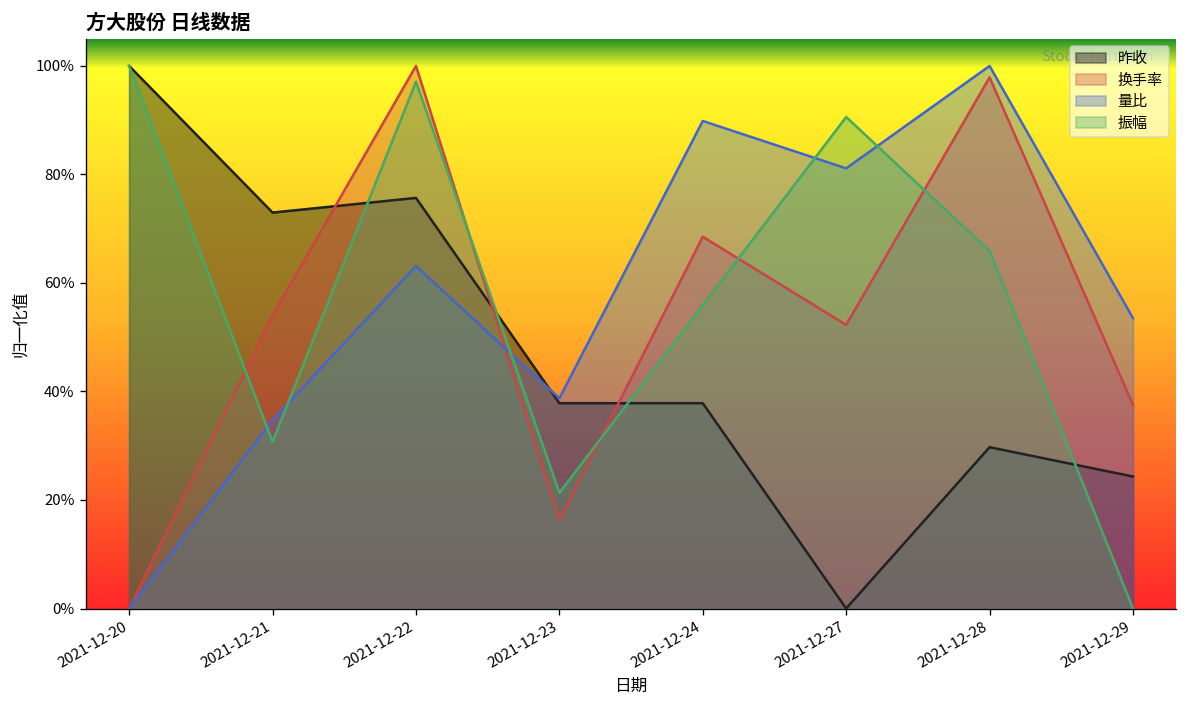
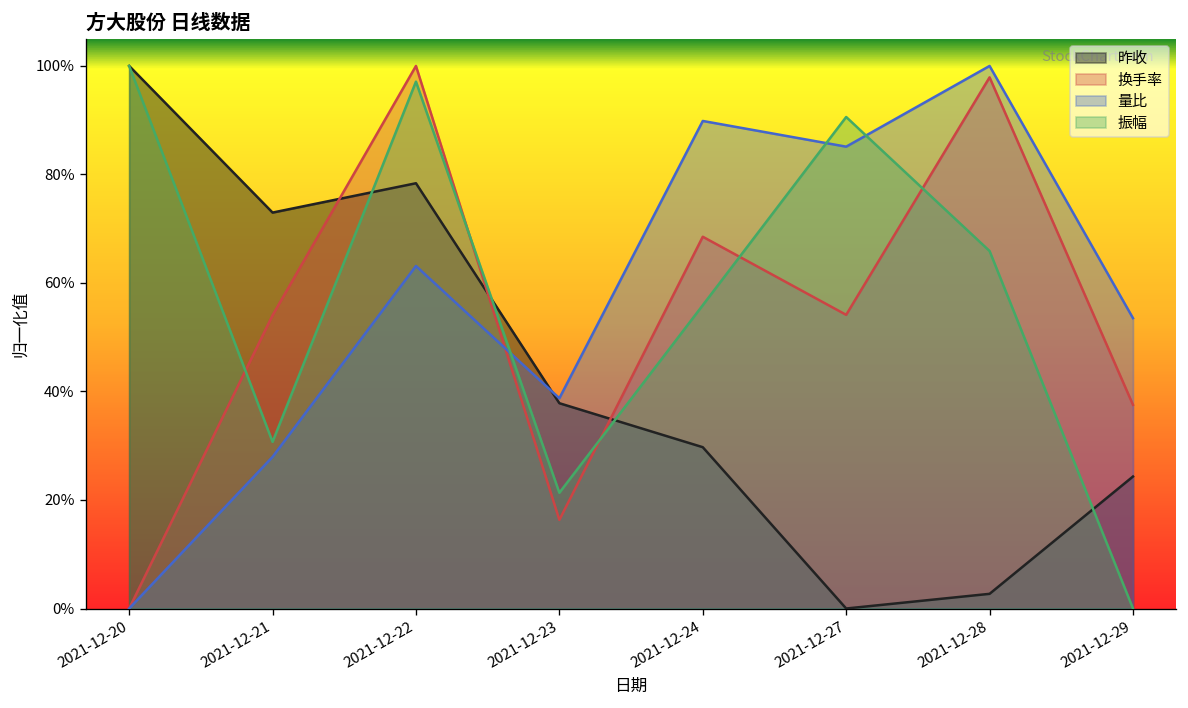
  {
    "昨收": {
      "2021-12-21": "73%",
-     "2021-12-22": "76%",
+     "2021-12-22": "78%",
      "2021-12-23": "38%",
-     "2021-12-24": "38%",
+     "2021-12-24": "30%",
      "2021-12-27": "0%",
-     "2021-12-28": "30%",
+     "2021-12-28": "3%",
      "2021-12-29": "24%"
    },
    "换手率": {
      "2021-12-21": "54%",
      "2021-12-22": "100%",
      "2021-12-23": "16%",
      "2021-12-24": "69%",
-     "2021-12-27": "52%",
+     "2021-12-27": "54%",
      "2021-12-28": "98%",
      "2021-12-29": "38%"
    },
    "量比": {
-     "2021-12-21": "35%",
+     "2021-12-21": "28%",
      "2021-12-22": "63%",
      "2021-12-23": "39%",
      "2021-12-24": "90%",
-     "2021-12-27": "81%",
+     "2021-12-27": "85%",
      "2021-12-28": "100%",
      "2021-12-29": "54%"
    },
    "振幅": {
      "2021-12-21": "31%",
      "2021-12-22": "97%",
      "2021-12-23": "21%",
      "2021-12-24": "56%",
      "2021-12-27": "91%",
      "2021-12-28": "66%",
      "2021-12-29": "0%"
    }
  }
